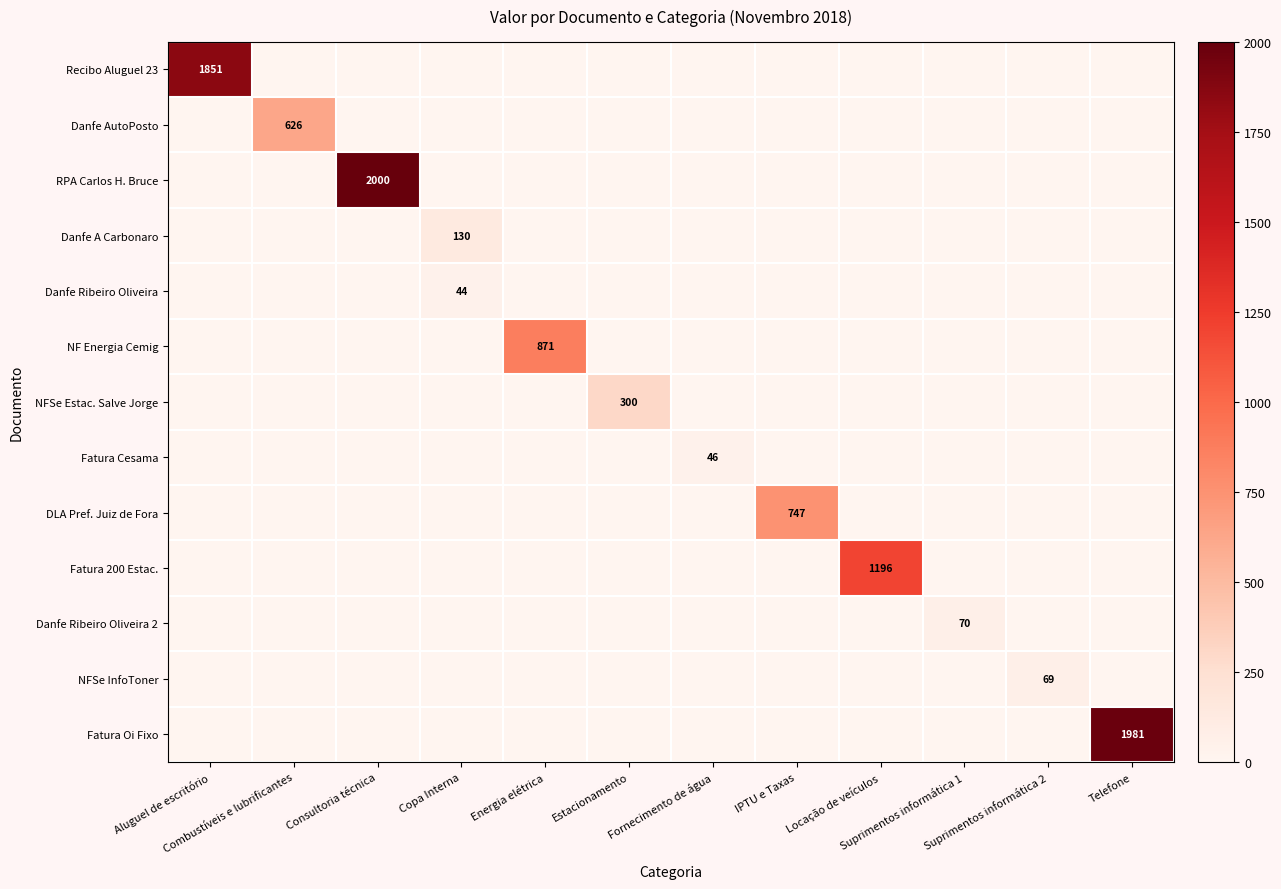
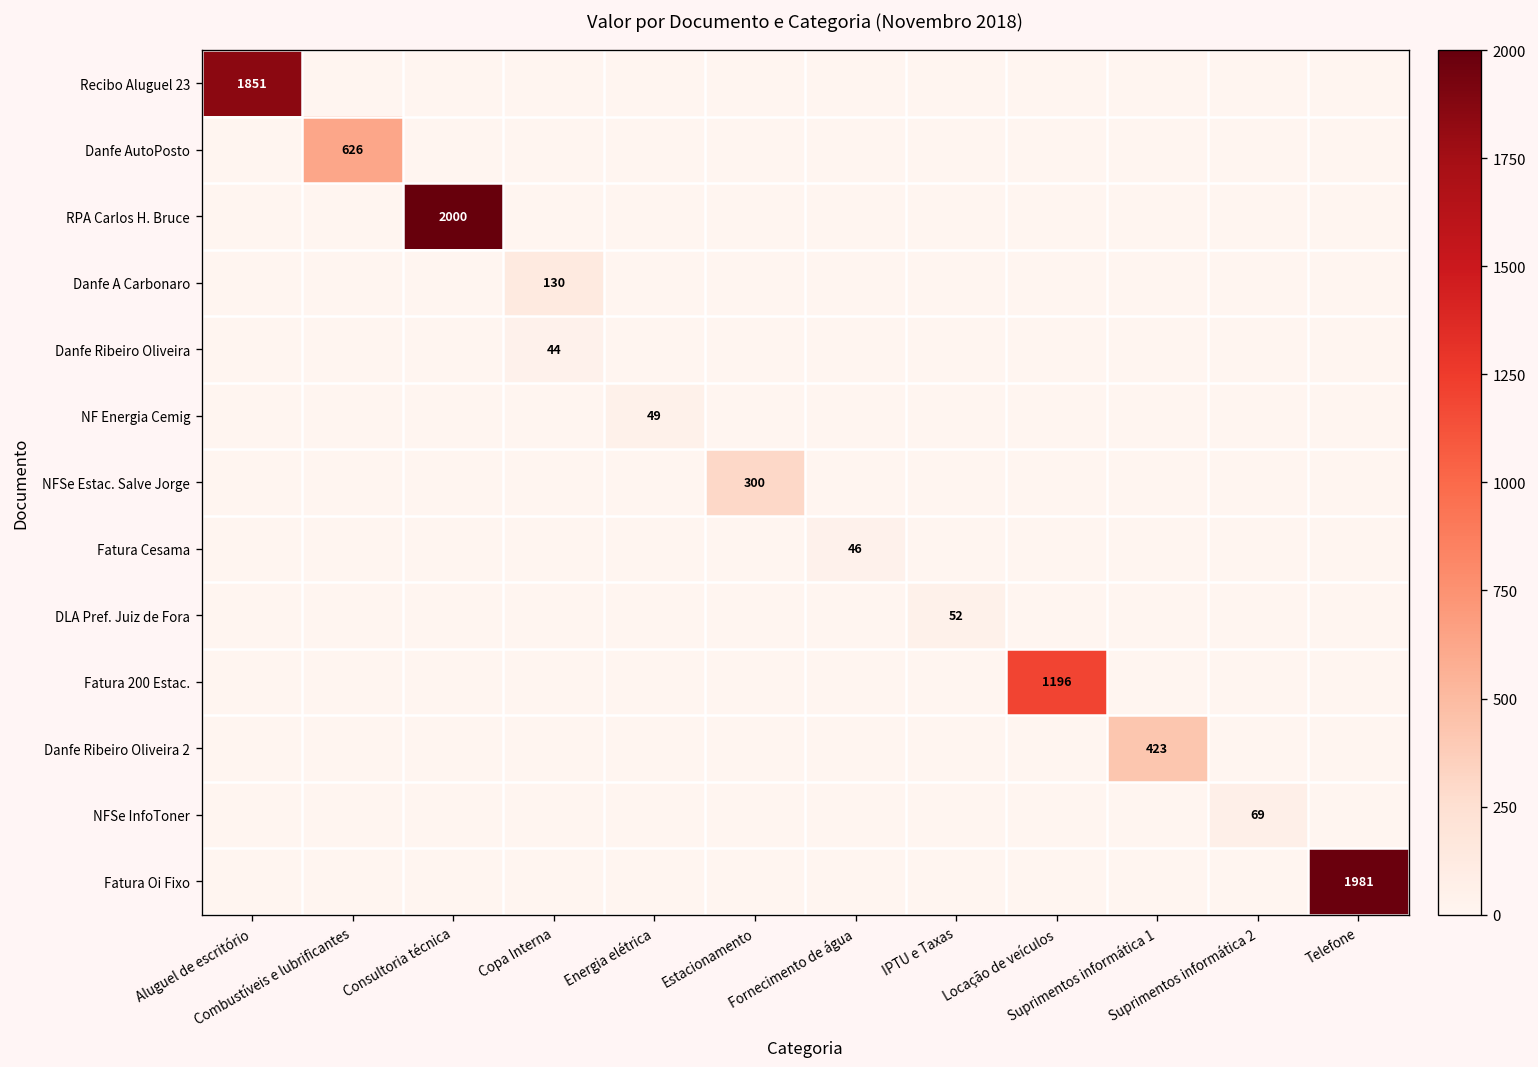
  {
    "Recibo Aluguel 23": {
      "Aluguel de escritório": 1851
    },
    "Danfe AutoPosto": {
      "Combustíveis e lubrificantes": 626
    },
    "RPA Carlos H. Bruce": {
      "Consultoria técnica": 2000
    },
    "Danfe A Carbonaro": {
      "Copa Interna": 130
    },
    "Danfe Ribeiro Oliveira": {
      "Copa Interna": 44
    },
    "NF Energia Cemig": {
-     "Energia elétrica": 871
+     "Energia elétrica": 49
    },
    "NFSe Estac. Salve Jorge": {
      "Estacionamento": 300
    },
    "Fatura Cesama": {
      "Fornecimento de água": 46
    },
    "DLA Pref. Juiz de Fora": {
-     "IPTU e Taxas": 747
+     "IPTU e Taxas": 52
    },
    "Fatura 200 Estac.": {
      "Locação de veículos": 1196
    },
    "Danfe Ribeiro Oliveira 2": {
-     "Suprimentos informática 1": 70
+     "Suprimentos informática 1": 423
    },
    "NFSe InfoToner": {
      "Suprimentos informática 2": 69
    },
    "Fatura Oi Fixo": {
      "Telefone": 1981
    }
  }
